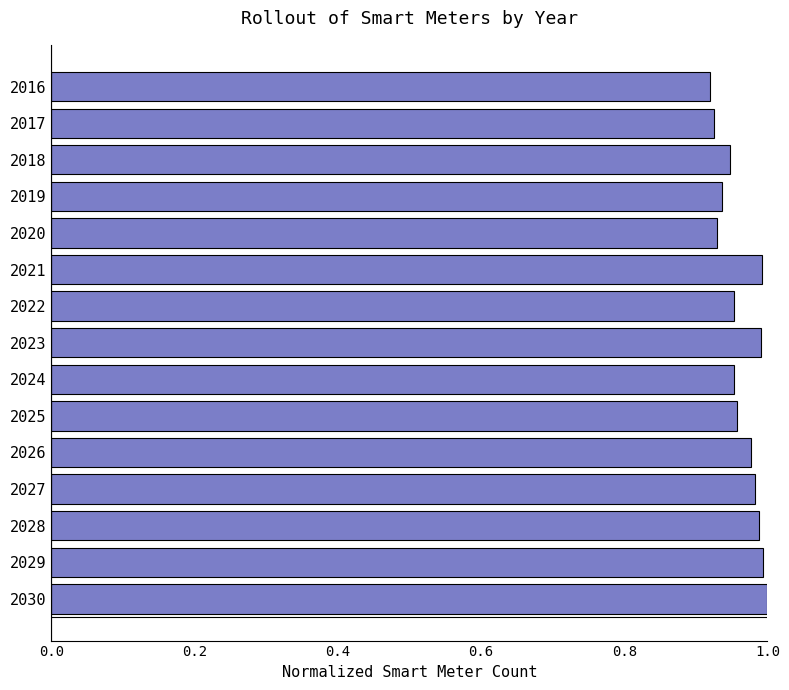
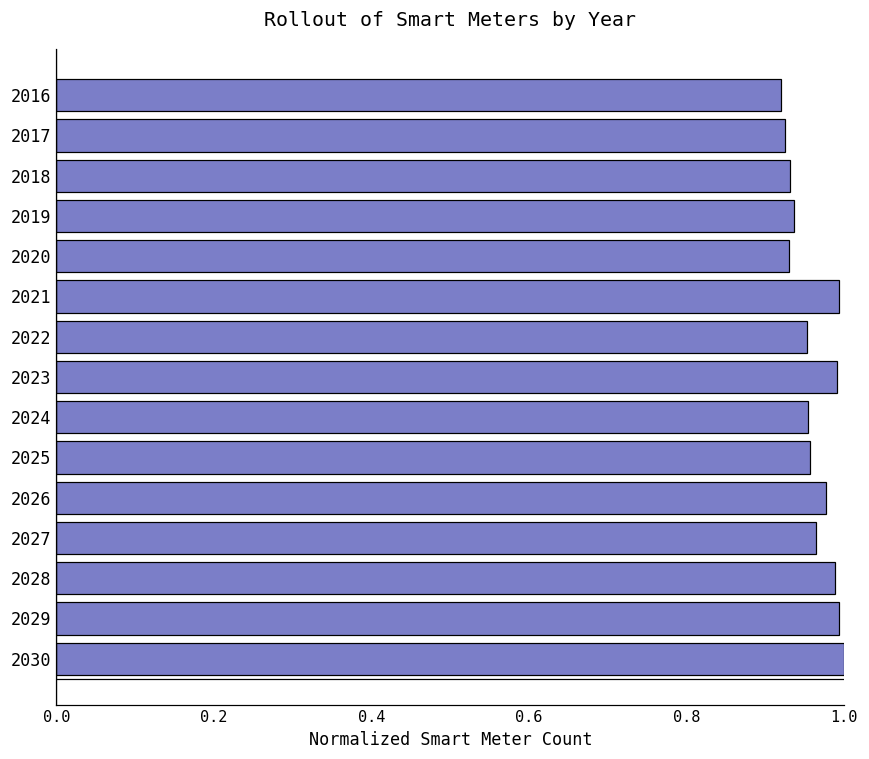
  {
    "2016": 0.92,
    "2017": 0.93,
-   "2018": 0.95,
+   "2018": 0.93,
    "2019": 0.94,
    "2020": 0.93,
    "2021": 0.99,
    "2022": 0.95,
    "2023": 0.99,
    "2024": 0.95,
    "2025": 0.96,
    "2026": 0.98,
-   "2027": 0.98,
+   "2027": 0.96,
    "2028": 0.99,
    "2029": 0.99,
    "2030": 1.00
  }
